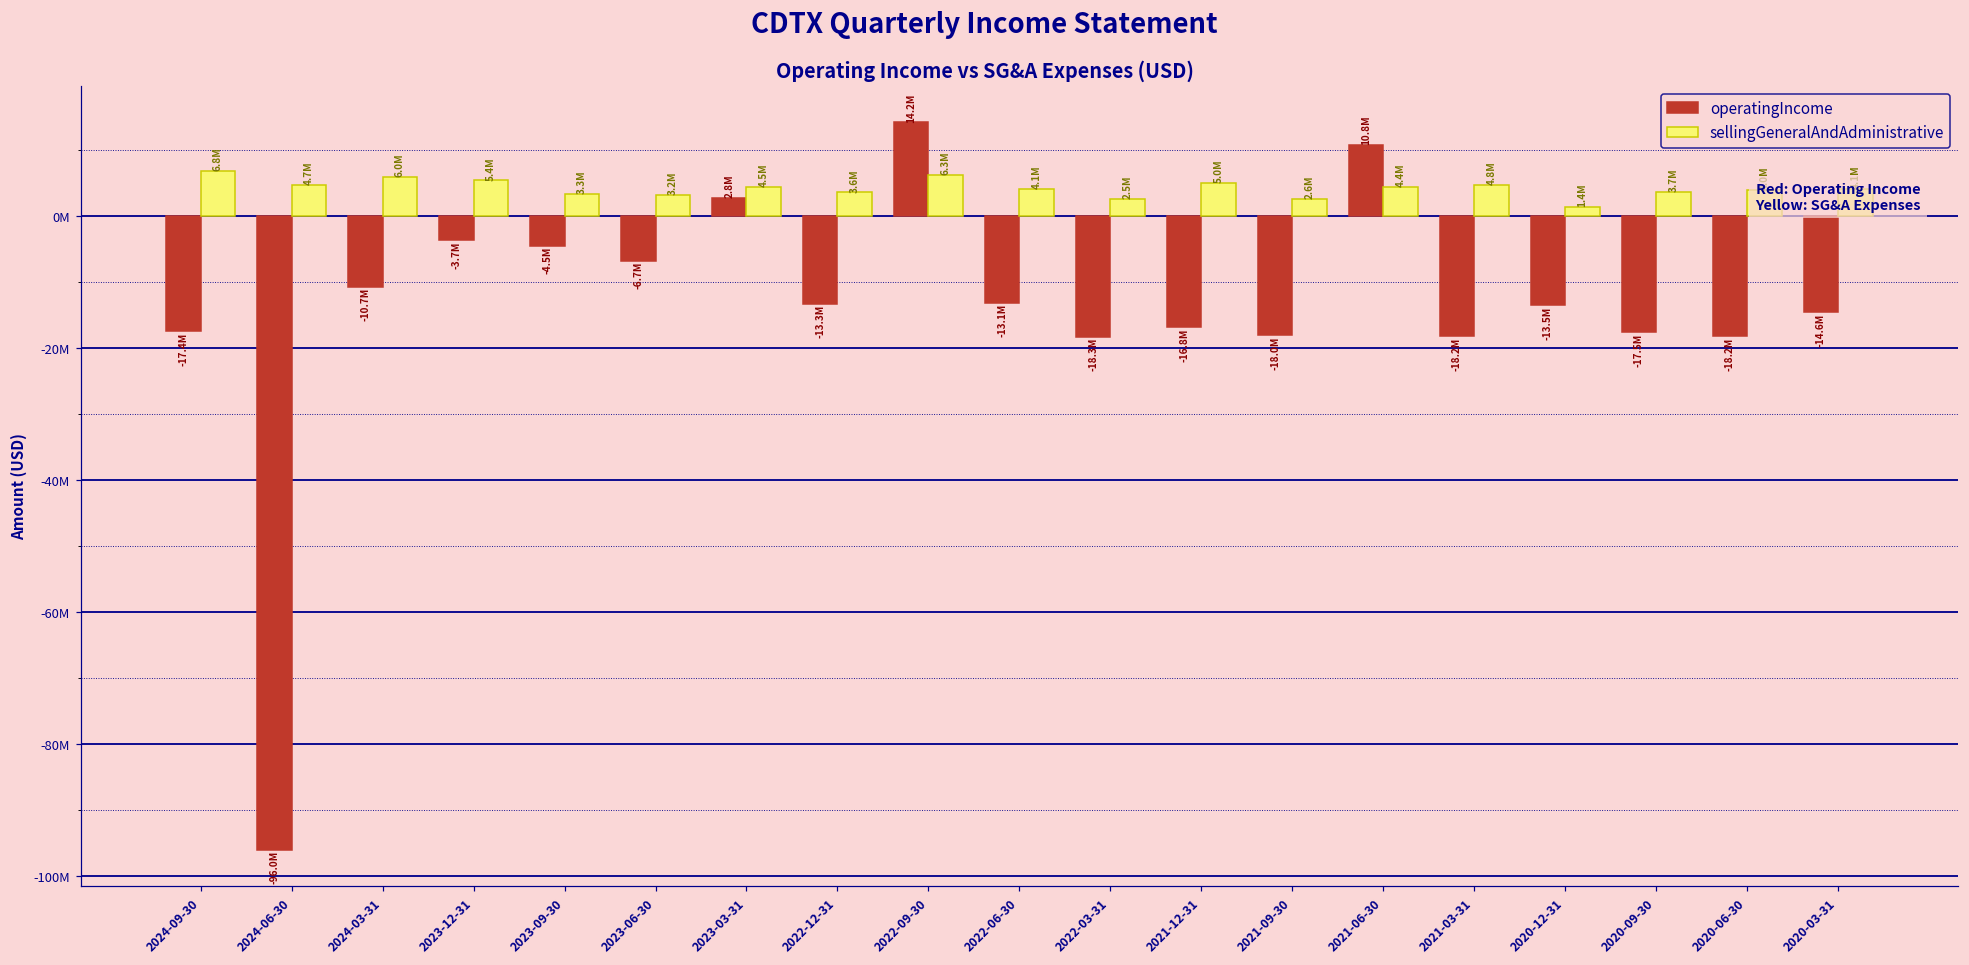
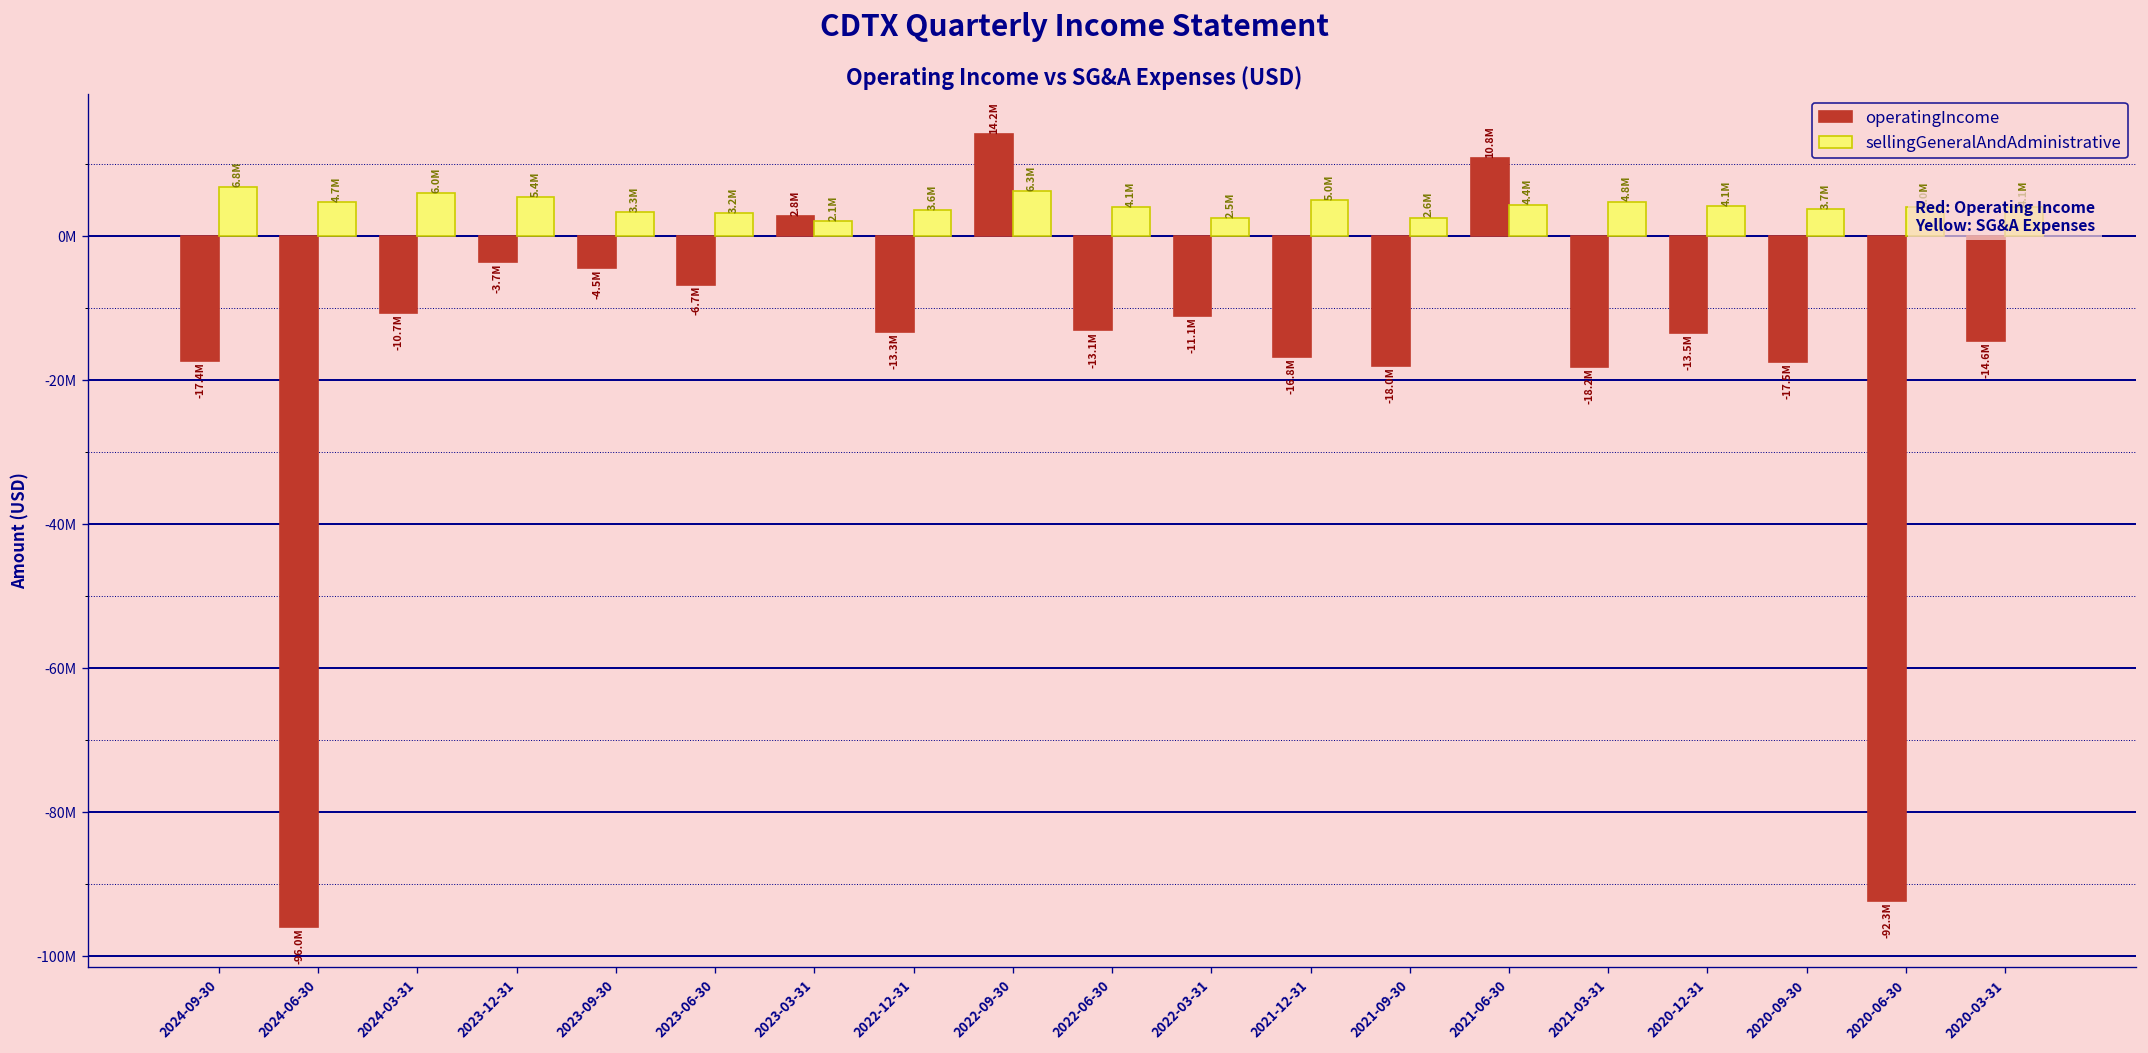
  {
    "operatingIncome": {
      "2024-09-30": "-17.4M",
      "2024-06-30": "-96.0M",
      "2024-03-31": "-10.7M",
      "2023-12-31": "-3.7M",
      "2023-09-30": "-4.5M",
      "2023-06-30": "-6.7M",
      "2023-03-31": "2.8M",
      "2022-12-31": "-13.3M",
      "2022-09-30": "14.2M",
      "2022-06-30": "-13.1M",
-     "2022-03-31": "-18.3M",
+     "2022-03-31": "-11.1M",
      "2021-12-31": "-16.8M",
      "2021-09-30": "-18.0M",
      "2021-06-30": "10.8M",
      "2021-03-31": "-18.2M",
      "2020-12-31": "-13.5M",
      "2020-09-30": "-17.5M",
-     "2020-06-30": "-18.2M",
+     "2020-06-30": "-92.3M",
      "2020-03-31": "-14.6M"
    },
    "sellingGeneralAndAdministrative": {
      "2024-09-30": "6.8M",
      "2024-06-30": "4.7M",
      "2024-03-31": "6.0M",
      "2023-12-31": "5.4M",
      "2023-09-30": "3.3M",
      "2023-06-30": "3.2M",
-     "2023-03-31": "4.5M",
+     "2023-03-31": "2.1M",
      "2022-12-31": "3.6M",
      "2022-09-30": "6.3M",
      "2022-06-30": "4.1M",
      "2022-03-31": "2.5M",
      "2021-12-31": "5.0M",
      "2021-09-30": "2.6M",
      "2021-06-30": "4.4M",
      "2021-03-31": "4.8M",
-     "2020-12-31": "1.4M",
+     "2020-12-31": "4.1M",
      "2020-09-30": "3.7M"
    }
  }
